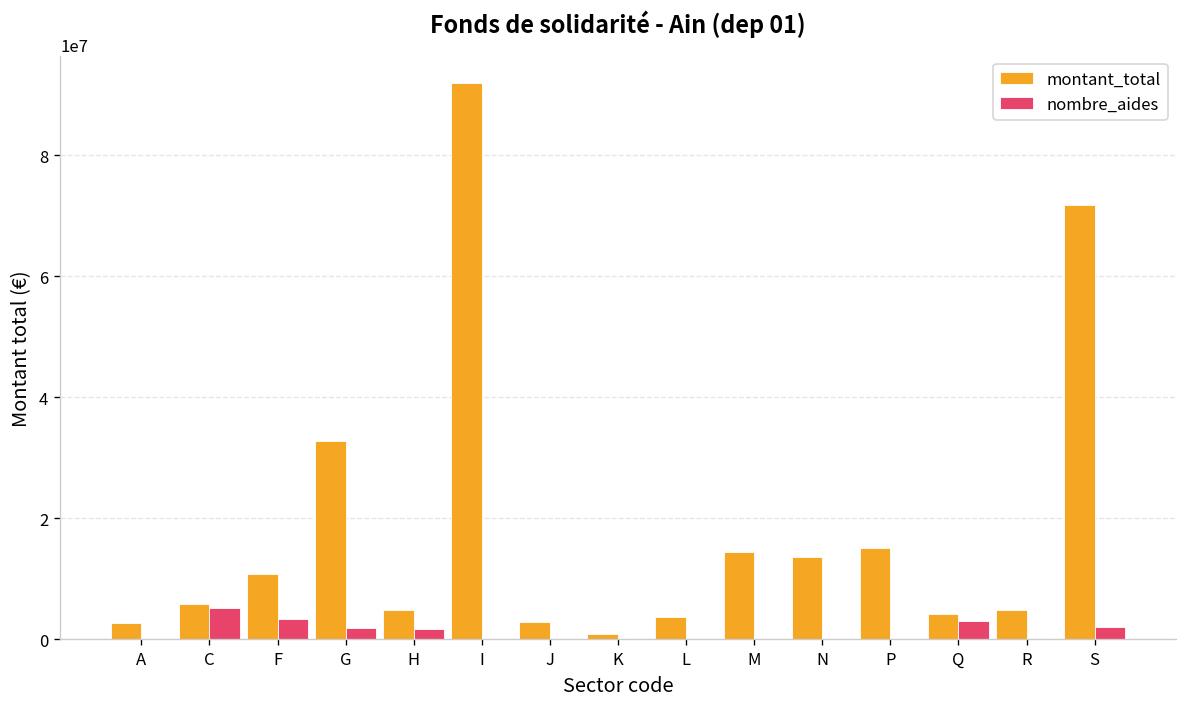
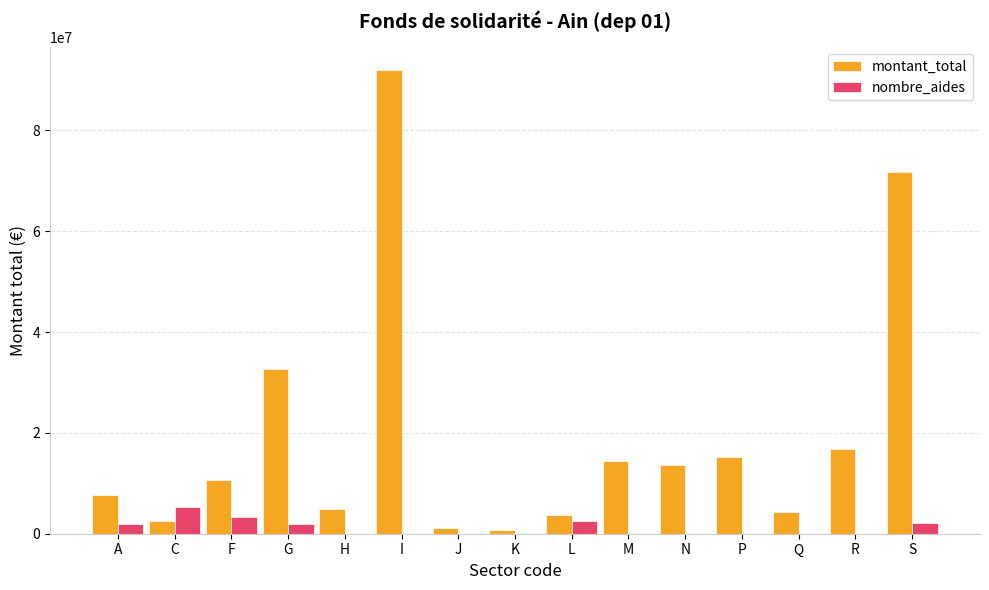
  {
    "montant_total": {
-     "A": 3000000,
-     "C": 6000000,
+     "A": 8000000,
+     "C": 3000000,
      "F": 11000000,
      "G": 33000000,
      "H": 5000000,
      "I": 92000000,
-     "J": 3000000,
+     "J": 1000000,
      "K": 1000000,
      "L": 4000000,
      "M": 14000000,
      "N": 14000000,
      "P": 15000000,
      "Q": 4000000,
-     "R": 5000000,
+     "R": 17000000,
      "S": 72000000
    },
    "nombre_aides": {
-     "A": 0,
+     "A": 2000000,
      "C": 5000000,
      "F": 3000000,
      "G": 2000000,
-     "H": 2000000,
-     "L": 0,
-     "Q": 3000000,
+     "H": 0,
+     "L": 2000000,
+     "Q": 0,
      "S": 2000000
    }
  }
